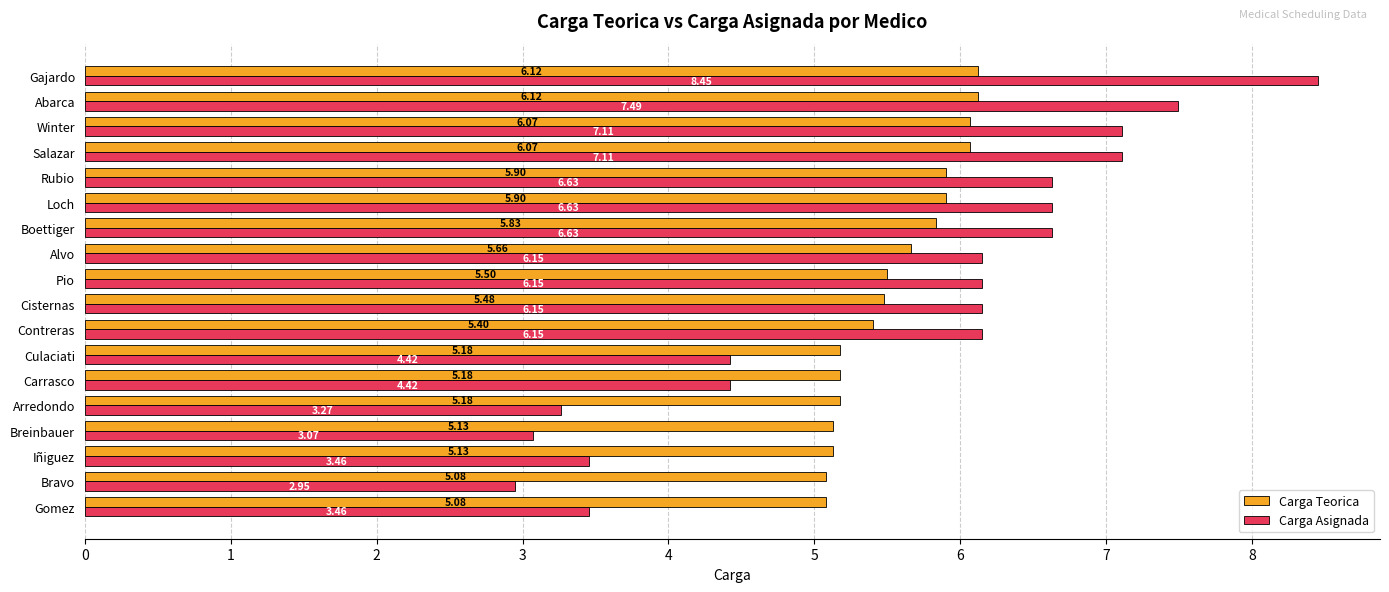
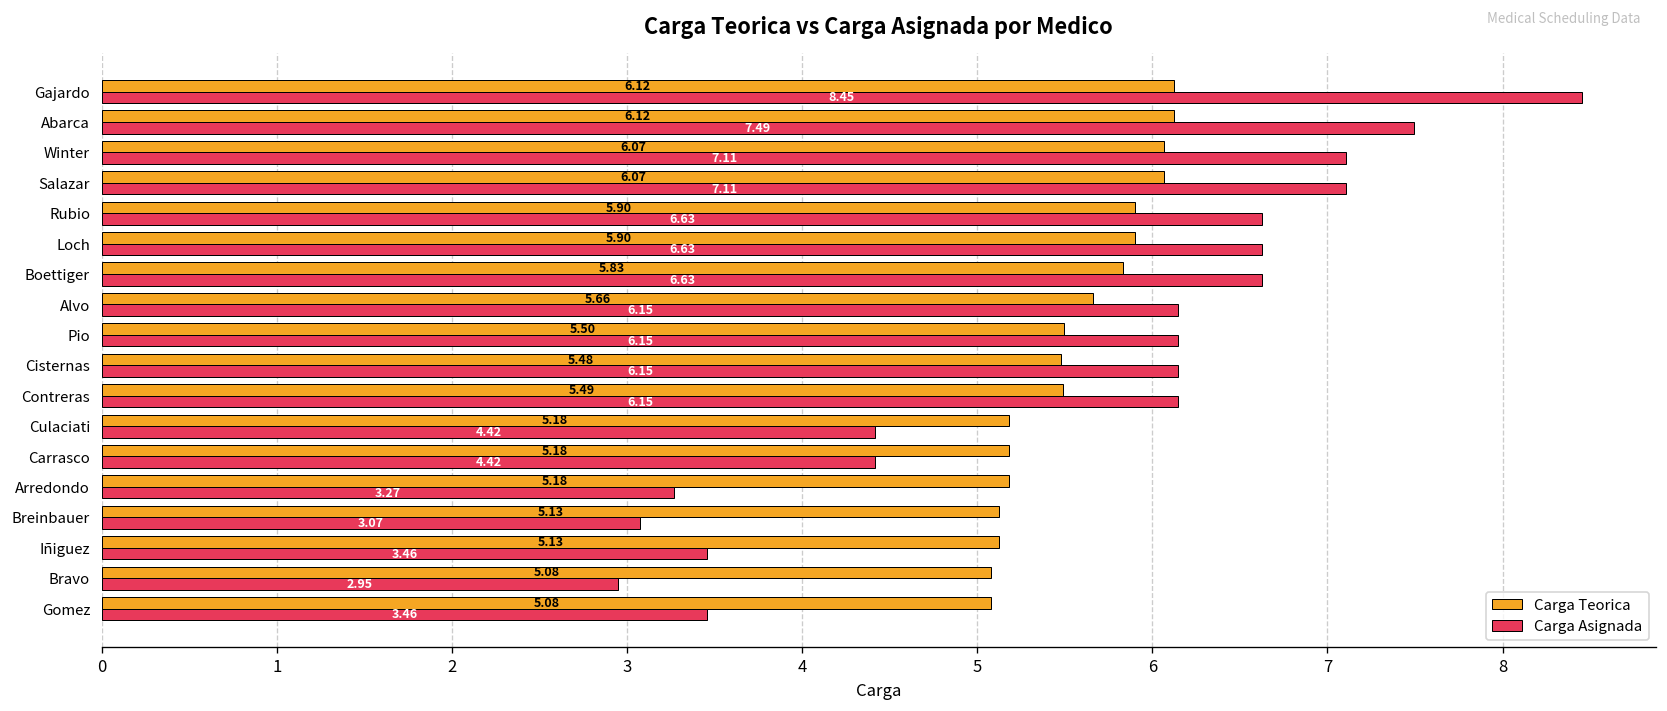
  {
    "Carga Teorica": {
      "Gajardo": 6.12,
      "Abarca": 6.12,
      "Winter": 6.07,
      "Salazar": 6.07,
      "Rubio": 5.90,
      "Loch": 5.90,
      "Boettiger": 5.83,
      "Alvo": 5.66,
      "Pio": 5.50,
      "Cisternas": 5.48,
-     "Contreras": 5.40,
+     "Contreras": 5.49,
      "Culaciati": 5.18,
      "Carrasco": 5.18,
      "Arredondo": 5.18,
      "Breinbauer": 5.13,
      "Iñiguez": 5.13,
      "Bravo": 5.08,
      "Gomez": 5.08
    },
    "Carga Asignada": {
      "Gajardo": 8.45,
      "Abarca": 7.49,
      "Winter": 7.11,
      "Salazar": 7.11,
      "Rubio": 6.63,
      "Loch": 6.63,
      "Boettiger": 6.63,
      "Alvo": 6.15,
      "Pio": 6.15,
      "Cisternas": 6.15,
      "Contreras": 6.15,
      "Culaciati": 4.42,
      "Carrasco": 4.42,
      "Arredondo": 3.27,
      "Breinbauer": 3.07,
      "Iñiguez": 3.46,
      "Bravo": 2.95,
      "Gomez": 3.46
    }
  }
